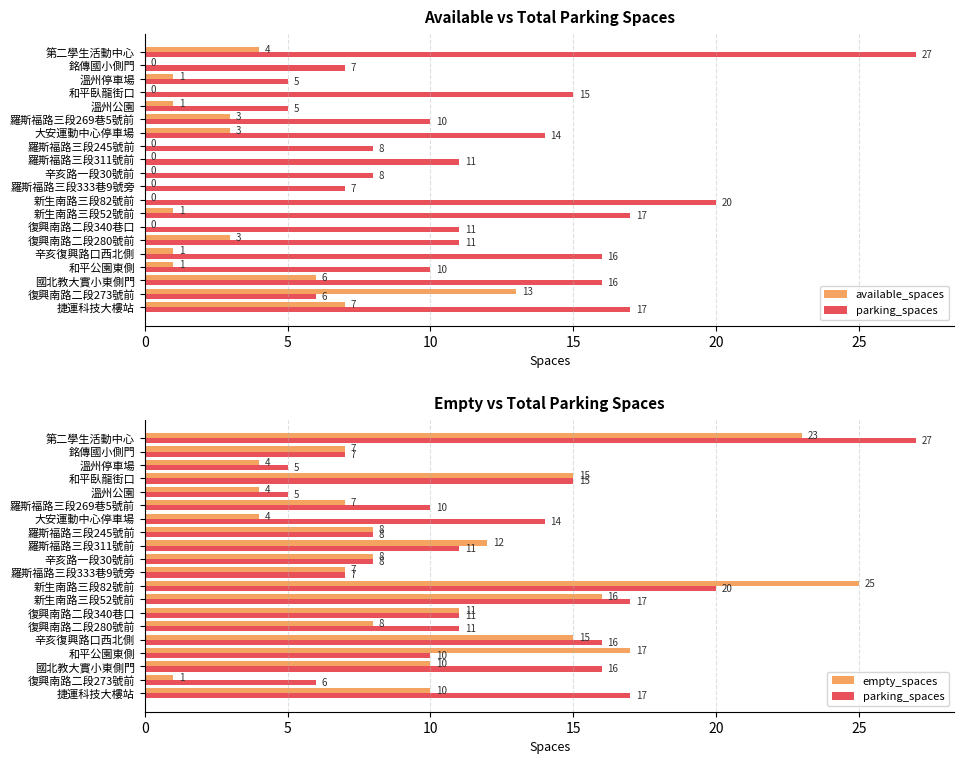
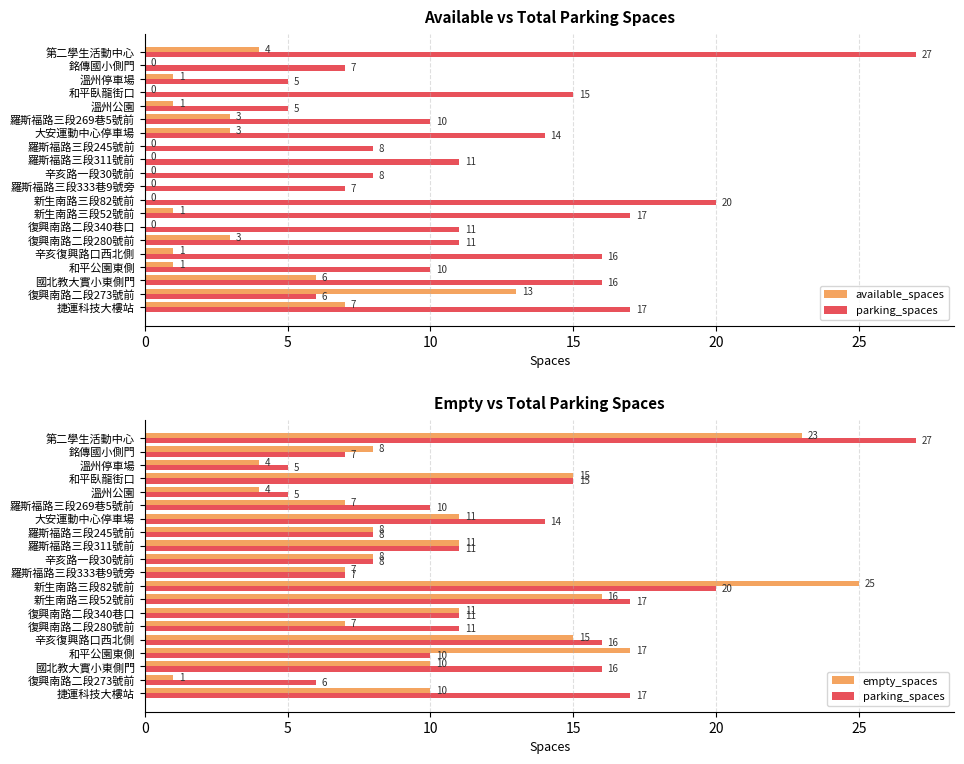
  {
    "Available vs Total Parking Spaces": {
      "available_spaces": {
        "第二學生活動中心": 4,
        "銘傳國小側門": 0,
        "溫州停車場": 1,
        "和平臥龍街口": 0,
        "溫州公園": 1,
        "羅斯福路三段269巷5號前": 3,
        "大安運動中心停車場": 3,
        "羅斯福路三段245號前": 0,
        "羅斯福路三段311號前": 0,
        "辛亥路一段30號前": 0,
        "羅斯福路三段333巷9號旁": 0,
        "新生南路三段82號前": 0,
        "新生南路三段52號前": 1,
        "復興南路二段340巷口": 0,
        "復興南路二段280號前": 3,
        "辛亥復興路口西北側": 1,
        "和平公園東側": 1,
        "國北教大實小東側門": 6,
        "復興南路二段273號前": 13,
        "捷運科技大樓站": 7
      },
      "parking_spaces": {
        "第二學生活動中心": 27,
        "銘傳國小側門": 7,
        "溫州停車場": 5,
        "和平臥龍街口": 15,
        "溫州公園": 5,
        "羅斯福路三段269巷5號前": 10,
        "大安運動中心停車場": 14,
        "羅斯福路三段245號前": 8,
        "羅斯福路三段311號前": 11,
        "辛亥路一段30號前": 8,
        "羅斯福路三段333巷9號旁": 7,
        "新生南路三段82號前": 20,
        "新生南路三段52號前": 17,
        "復興南路二段340巷口": 11,
        "復興南路二段280號前": 11,
        "辛亥復興路口西北側": 16,
        "和平公園東側": 10,
        "國北教大實小東側門": 16,
        "復興南路二段273號前": 6,
        "捷運科技大樓站": 17
      }
    },
    "Empty vs Total Parking Spaces": {
      "empty_spaces": {
        "第二學生活動中心": 23,
-       "銘傳國小側門": 7,
+       "銘傳國小側門": 8,
        "溫州停車場": 4,
        "溫州公園": 4,
        "羅斯福路三段269巷5號前": 7,
-       "大安運動中心停車場": 4,
-       "羅斯福路三段311號前": 12,
+       "大安運動中心停車場": 11,
+       "羅斯福路三段311號前": 11,
        "新生南路三段82號前": 25,
        "新生南路三段52號前": 16,
-       "復興南路二段280號前": 8,
+       "復興南路二段280號前": 7,
        "辛亥復興路口西北側": 15,
        "和平公園東側": 17,
        "復興南路二段273號前": 1,
        "捷運科技大樓站": 10
      },
      "parking_spaces": {
        "第二學生活動中心": 27,
        "銘傳國小側門": 7,
        "溫州停車場": 5,
        "溫州公園": 5,
        "羅斯福路三段269巷5號前": 10,
        "大安運動中心停車場": 14,
        "新生南路三段82號前": 20,
        "新生南路三段52號前": 17,
        "復興南路二段280號前": 11,
        "辛亥復興路口西北側": 16,
        "國北教大實小東側門": 16,
        "復興南路二段273號前": 6,
        "捷運科技大樓站": 17
      }
    }
  }
